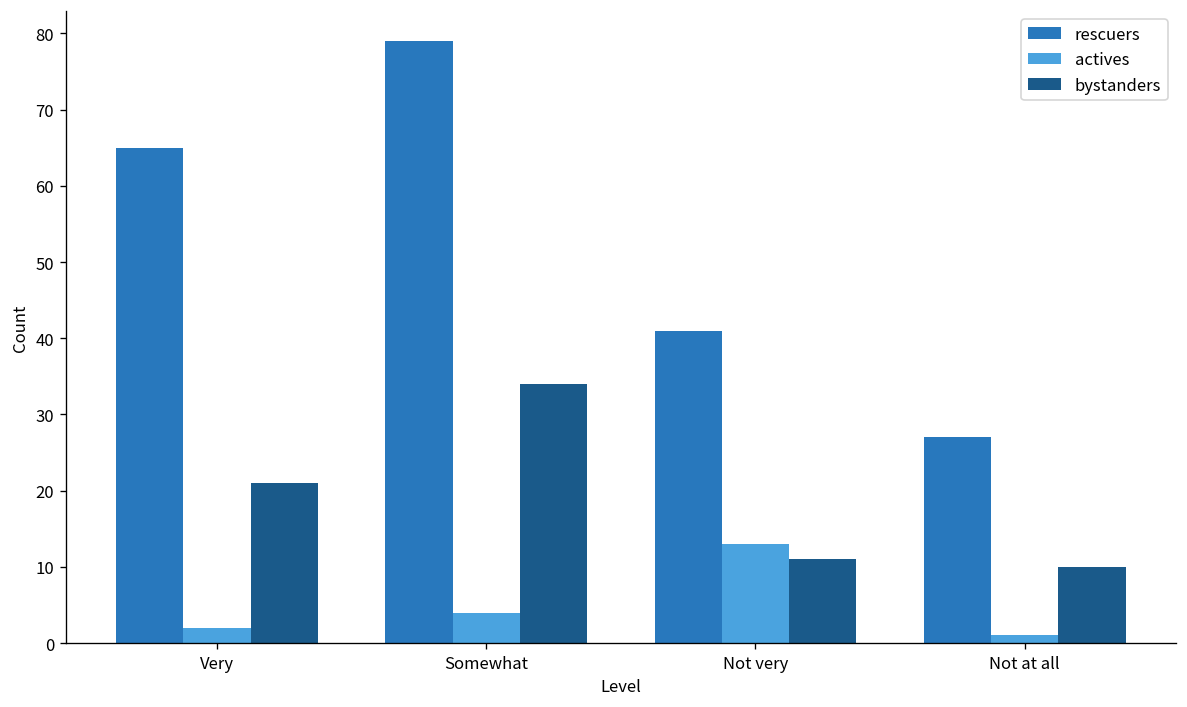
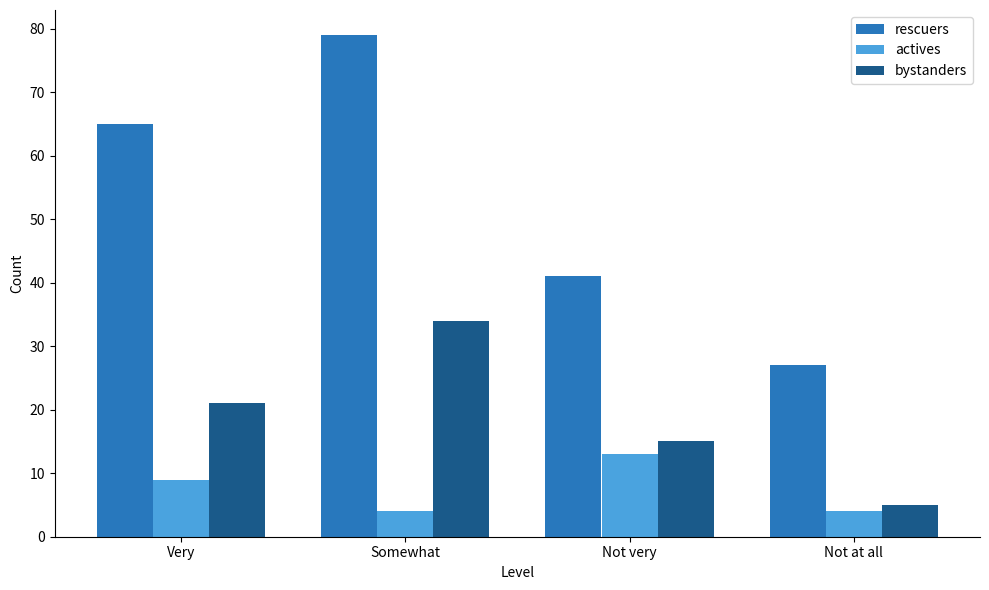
  {
    "rescuers": {
      "Very": 65,
      "Somewhat": 79,
      "Not very": 41,
      "Not at all": 27
    },
    "actives": {
-     "Very": 2,
+     "Very": 9,
      "Somewhat": 4,
      "Not very": 13,
-     "Not at all": 1
+     "Not at all": 4
    },
    "bystanders": {
      "Very": 21,
      "Somewhat": 34,
-     "Not very": 11,
-     "Not at all": 10
+     "Not very": 15,
+     "Not at all": 5
    }
  }
